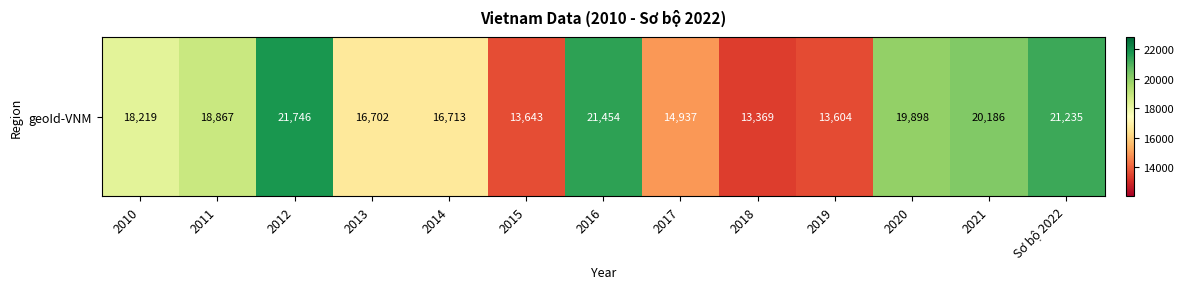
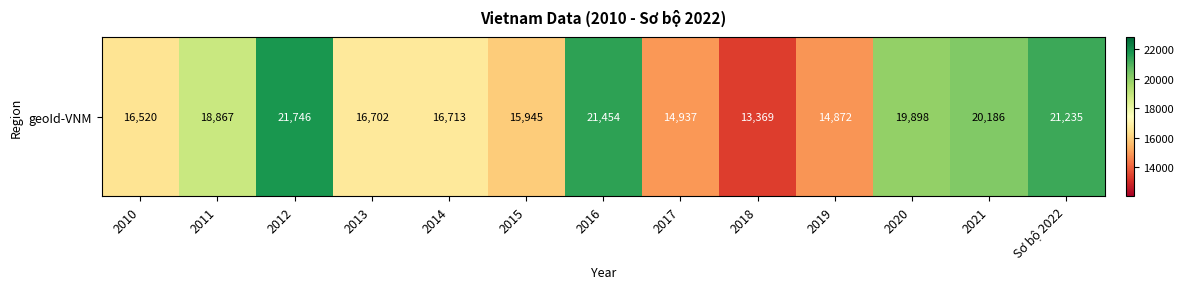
  {
    "geoId-VNM": {
-     "2010": "18,219",
+     "2010": "16,520",
      "2011": "18,867",
      "2012": "21,746",
      "2013": "16,702",
      "2014": "16,713",
-     "2015": "13,643",
+     "2015": "15,945",
      "2016": "21,454",
      "2017": "14,937",
      "2018": "13,369",
-     "2019": "13,604",
+     "2019": "14,872",
      "2020": "19,898",
      "2021": "20,186",
      "Sơ bộ 2022": "21,235"
    }
  }
